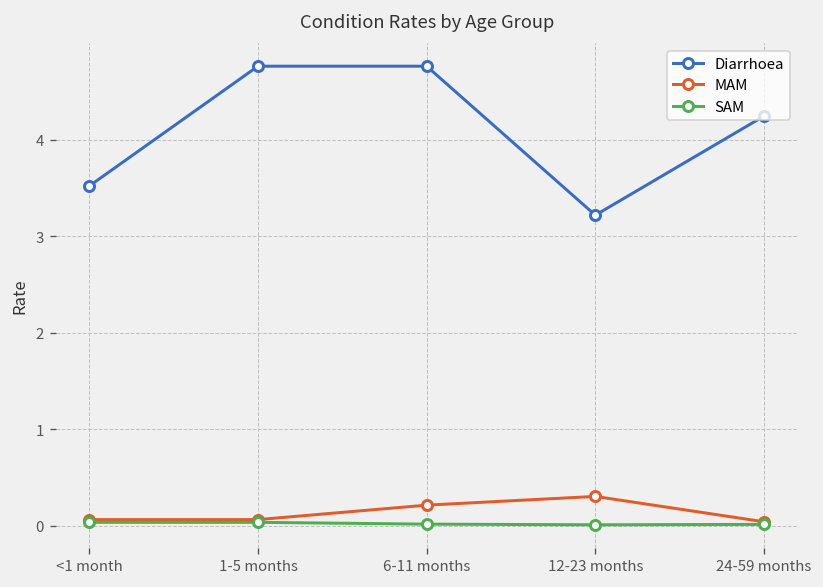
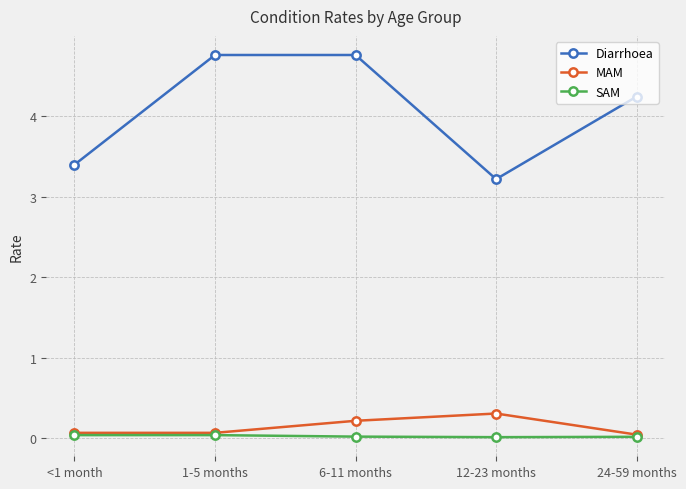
  {
    "Diarrhoea": {
-     "<1 month": 3.5,
+     "<1 month": 3.4,
      "1-5 months": 4.8,
      "6-11 months": 4.8,
      "12-23 months": 3.2
    },
    "MAM": {
      "6-11 months": 0.2,
      "12-23 months": 0.3
    },
    "SAM": {
      "6-11 months": 0.0,
      "12-23 months": 0.0
    }
  }
